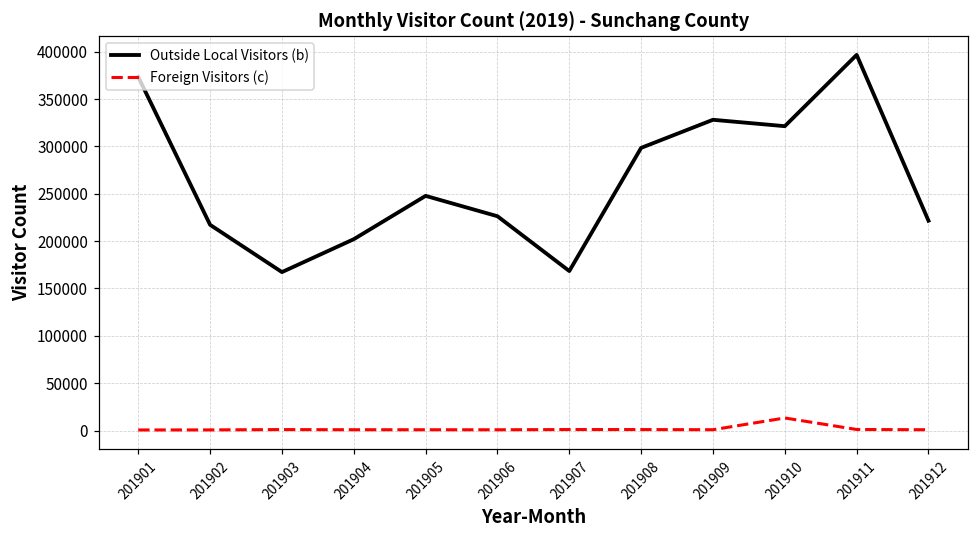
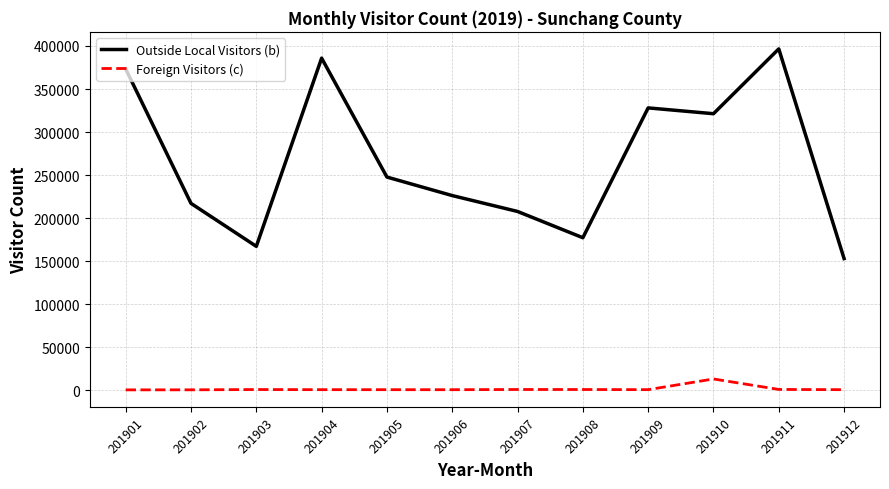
  {
    "Outside Local Visitors (b)": {
      "201902": 220000,
      "201903": 170000,
-     "201904": 200000,
+     "201904": 390000,
      "201905": 250000,
      "201906": 230000,
-     "201907": 170000,
-     "201908": 300000,
+     "201907": 210000,
+     "201908": 180000,
      "201909": 330000,
      "201910": 320000,
      "201911": 400000,
-     "201912": 220000
+     "201912": 150000
    },
    "Foreign Visitors (c)": {
      "201901": 0,
      "201902": 0,
      "201903": 0,
      "201904": 0,
      "201905": 0,
      "201906": 0,
      "201907": 0,
      "201908": 0,
      "201909": 0,
      "201910": 10000,
      "201911": 0,
      "201912": 0
    }
  }
